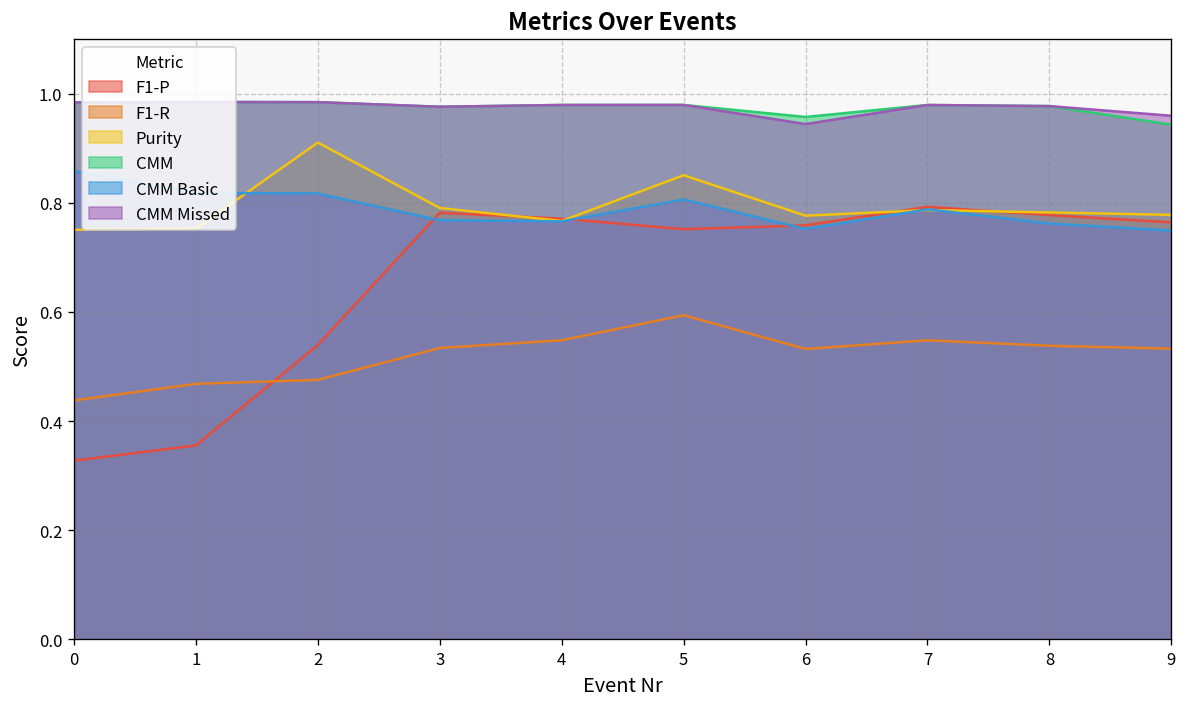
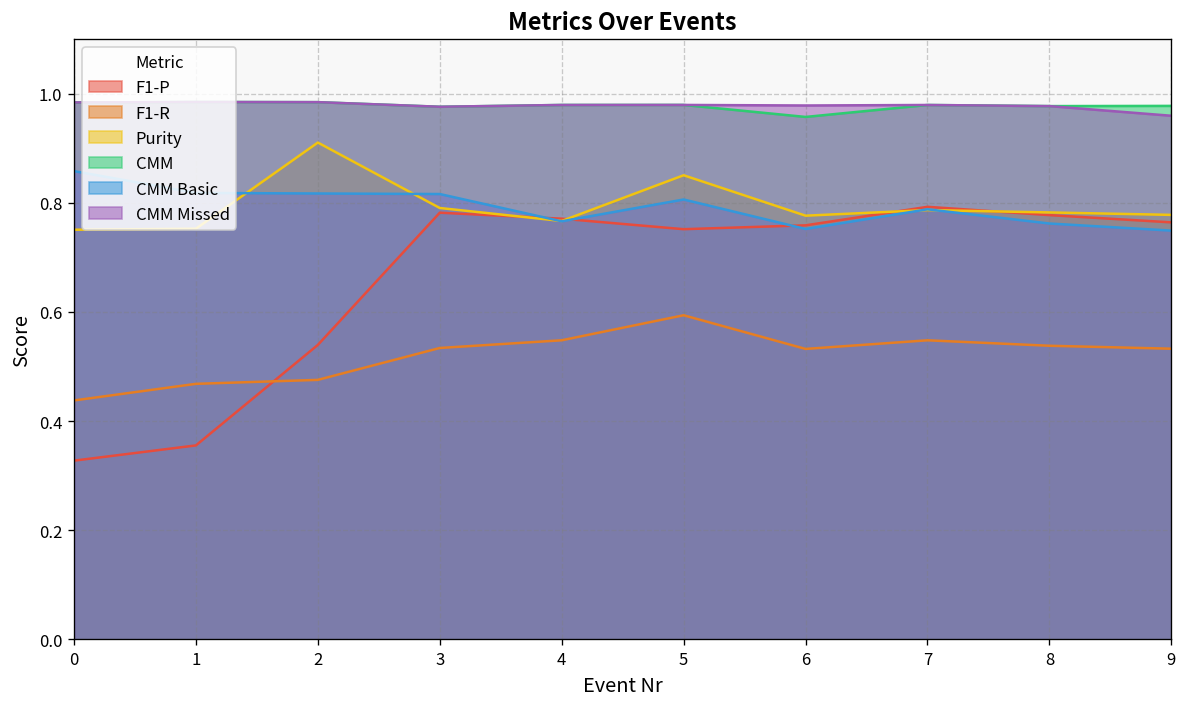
  {
    "CMM": {
      "6": 0.96,
-     "9": 0.94
+     "9": 0.98
    },
    "CMM Basic": {
      "0": 0.86,
      "2": 0.82,
-     "3": 0.77,
+     "3": 0.82,
      "5": 0.81,
      "6": 0.75,
      "8": 0.76,
      "9": 0.75
    },
    "CMM Missed": {
-     "6": 0.94,
+     "6": 0.98,
      "9": 0.96
    }
  }
